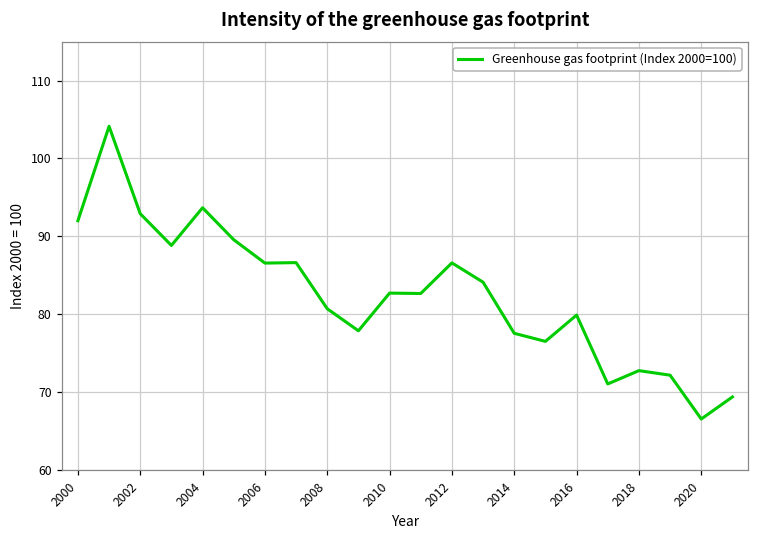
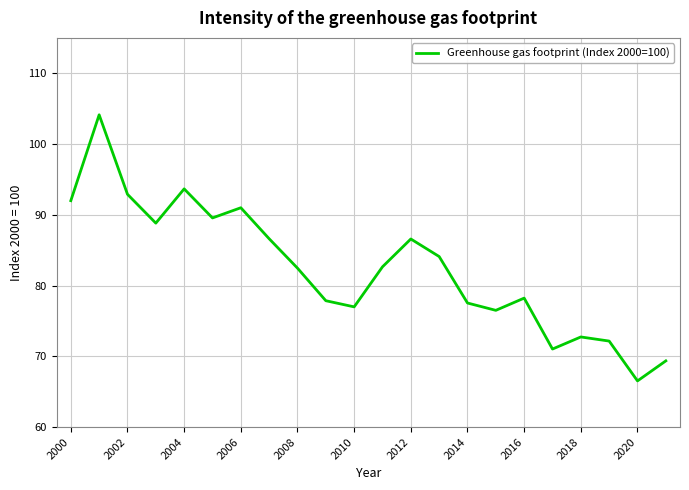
  {
    "2000": 92,
    "2002": 93,
    "2004": 94,
-   "2006": 87,
-   "2008": 81,
-   "2010": 83,
+   "2006": 91,
+   "2008": 82,
+   "2010": 77,
    "2012": 87,
    "2014": 78,
-   "2016": 80,
+   "2016": 78,
    "2018": 73,
    "2020": 67
  }
